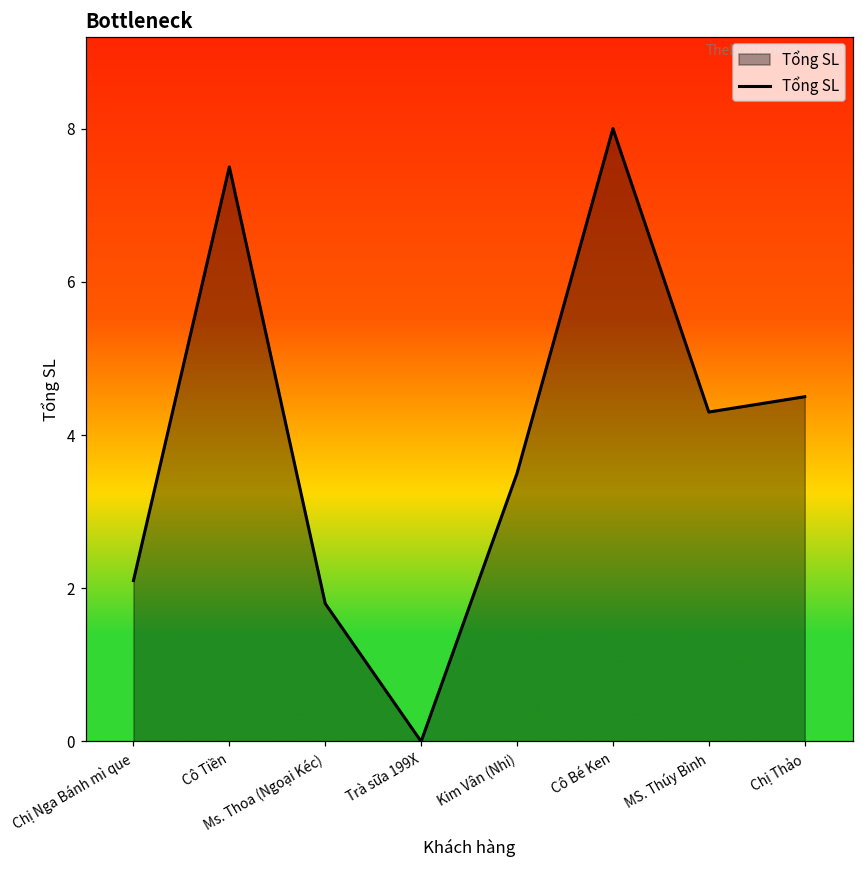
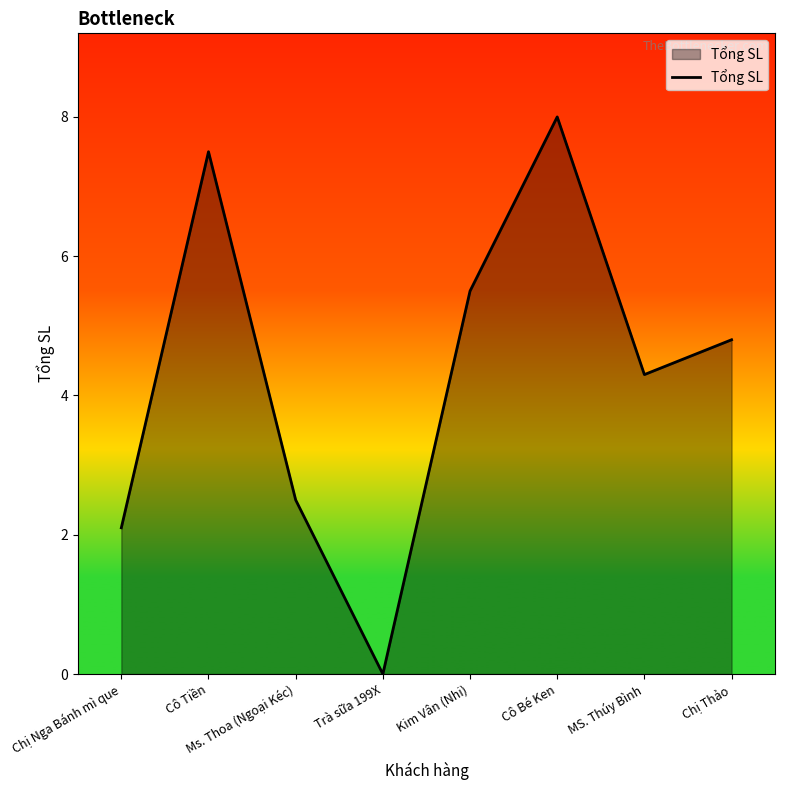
  {
    "Chị Nga Bánh mì que": 2.1,
    "Cô Tiền": 7.5,
-   "Ms. Thoa (Ngoại Kéc)": 1.8,
+   "Ms. Thoa (Ngoại Kéc)": 2.5,
    "Trà sữa 199X": 0.0,
-   "Kim Vân (Nhi)": 3.5,
+   "Kim Vân (Nhi)": 5.5,
    "Cô Bé Ken": 8.0,
    "MS. Thúy Bình": 4.3,
-   "Chị Thảo": 4.5
+   "Chị Thảo": 4.8
  }
